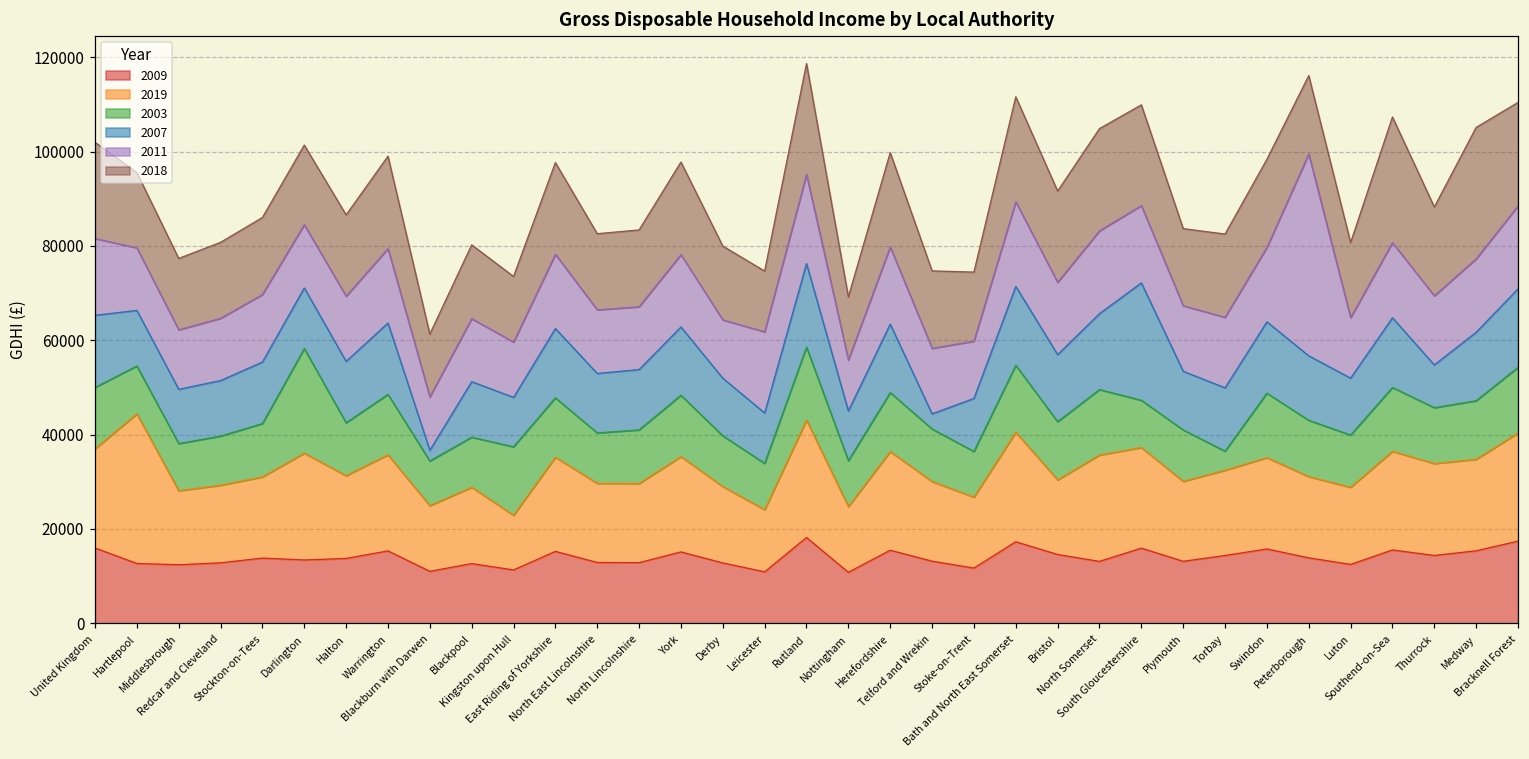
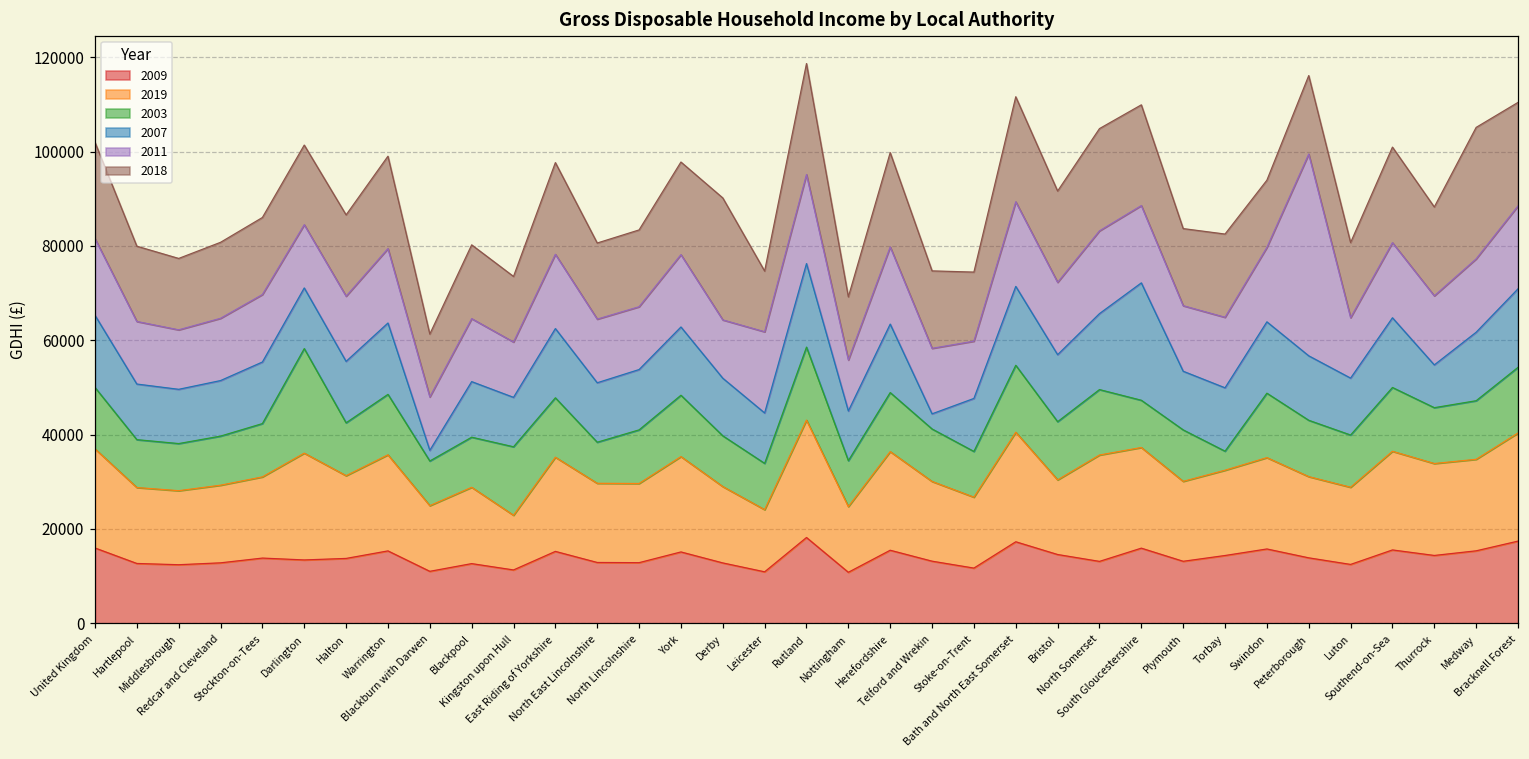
  {
    "2019": {
      "United Kingdom": 21000,
-     "Hartlepool": 32000,
+     "Hartlepool": 16000,
      "Middlesbrough": 16000,
      "Redcar and Cleveland": 16000,
      "Stockton-on-Tees": 17000,
      "Darlington": 23000,
      "Halton": 18000,
      "Warrington": 20000,
      "Blackburn with Darwen": 14000,
      "Blackpool": 16000,
      "Kingston upon Hull": 12000,
      "East Riding of Yorkshire": 20000,
      "North East Lincolnshire": 17000,
      "North Lincolnshire": 17000,
      "York": 20000,
      "Derby": 16000,
      "Leicester": 13000,
      "Rutland": 25000,
      "Nottingham": 14000,
      "Herefordshire": 21000,
      "Telford and Wrekin": 17000,
      "Stoke-on-Trent": 15000,
      "Bath and North East Somerset": 23000,
      "Bristol": 16000,
      "North Somerset": 23000,
      "South Gloucestershire": 21000,
      "Plymouth": 17000,
      "Torbay": 18000,
      "Swindon": 19000,
      "Peterborough": 17000,
      "Luton": 16000,
      "Southend-on-Sea": 21000,
      "Thurrock": 19000,
      "Medway": 19000,
      "Bracknell Forest": 23000
    },
    "2003": {
      "United Kingdom": 13000,
      "Hartlepool": 10000,
      "Middlesbrough": 10000,
      "Redcar and Cleveland": 10000,
      "Stockton-on-Tees": 11000,
      "Darlington": 22000,
      "Halton": 11000,
      "Warrington": 13000,
      "Blackburn with Darwen": 9000,
      "Blackpool": 11000,
      "Kingston upon Hull": 15000,
      "East Riding of Yorkshire": 13000,
-     "North East Lincolnshire": 11000,
+     "North East Lincolnshire": 9000,
      "North Lincolnshire": 11000,
      "York": 13000,
      "Derby": 11000,
      "Leicester": 10000,
      "Rutland": 15000,
      "Nottingham": 10000,
      "Herefordshire": 13000,
      "Telford and Wrekin": 11000,
      "Stoke-on-Trent": 10000,
      "Bath and North East Somerset": 14000,
      "Bristol": 12000,
      "North Somerset": 14000,
      "South Gloucestershire": 10000,
      "Plymouth": 11000,
      "Torbay": 4000,
      "Swindon": 14000,
      "Peterborough": 12000,
      "Luton": 11000,
      "Southend-on-Sea": 14000,
      "Thurrock": 12000,
      "Medway": 12000,
      "Bracknell Forest": 14000
    },
    "2018": {
      "United Kingdom": 20000,
      "Hartlepool": 16000,
      "Middlesbrough": 15000,
      "Redcar and Cleveland": 16000,
      "Stockton-on-Tees": 16000,
      "Darlington": 17000,
      "Halton": 17000,
      "Warrington": 20000,
      "Blackburn with Darwen": 13000,
      "Blackpool": 16000,
      "Kingston upon Hull": 14000,
      "East Riding of Yorkshire": 19000,
      "North East Lincolnshire": 16000,
      "North Lincolnshire": 16000,
      "York": 20000,
-     "Derby": 16000,
+     "Derby": 26000,
      "Leicester": 13000,
      "Rutland": 24000,
      "Nottingham": 13000,
      "Herefordshire": 20000,
      "Telford and Wrekin": 16000,
      "Stoke-on-Trent": 15000,
      "Bath and North East Somerset": 22000,
      "Bristol": 19000,
      "North Somerset": 22000,
      "South Gloucestershire": 21000,
      "Plymouth": 16000,
      "Torbay": 18000,
-     "Swindon": 19000,
+     "Swindon": 14000,
      "Peterborough": 17000,
      "Luton": 16000,
-     "Southend-on-Sea": 27000,
+     "Southend-on-Sea": 20000,
      "Thurrock": 19000,
      "Medway": 28000,
      "Bracknell Forest": 22000
    }
  }
